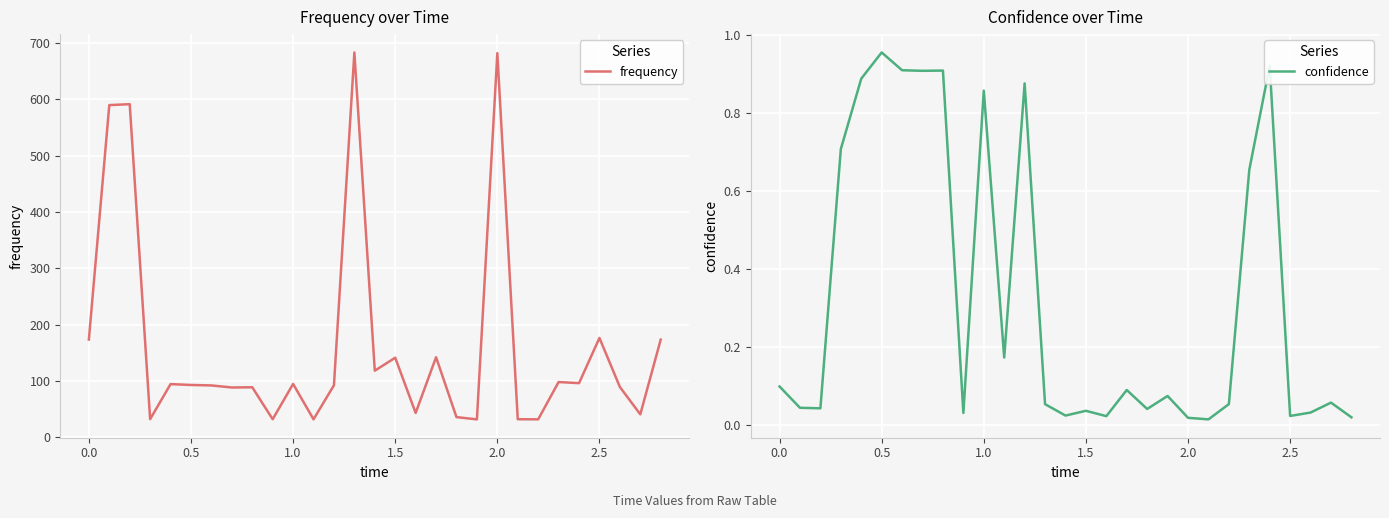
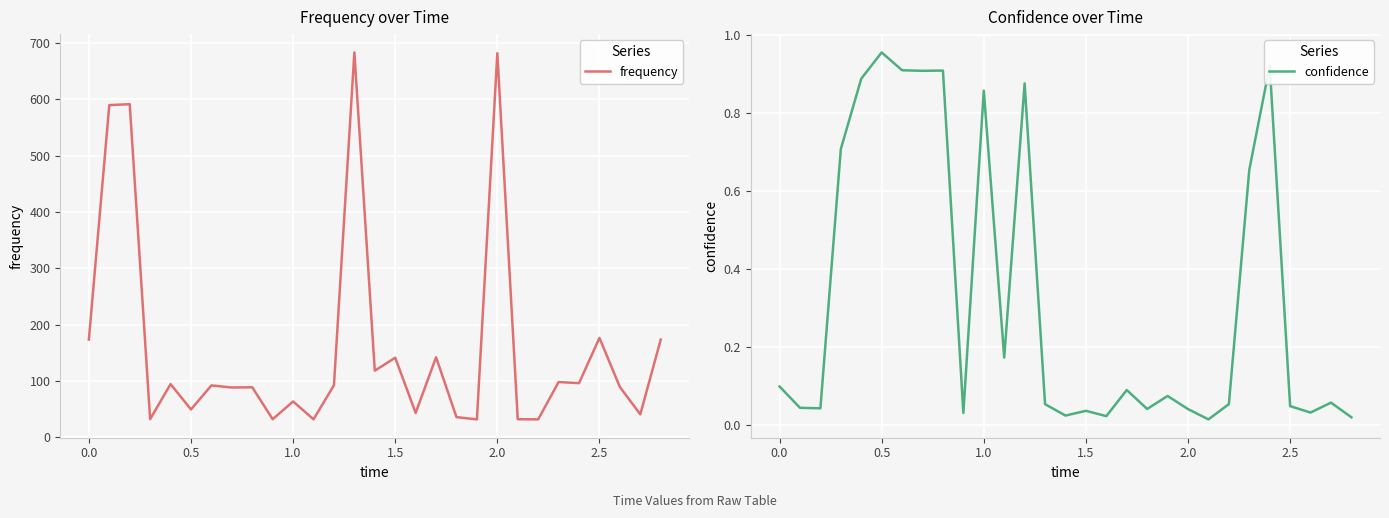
  {
    "Frequency over Time": {
      "0.0": 170,
-     "0.5": 90,
-     "1.0": 90,
+     "0.5": 50,
+     "1.0": 60,
      "1.5": 140,
      "2.0": 680,
      "2.5": 180
    },
    "Confidence over Time": {
      "0.0": 0.10,
      "0.5": 0.95,
      "1.0": 0.86,
      "1.5": 0.04,
-     "2.0": 0.02,
-     "2.5": 0.02
+     "2.0": 0.04,
+     "2.5": 0.05
    }
  }
